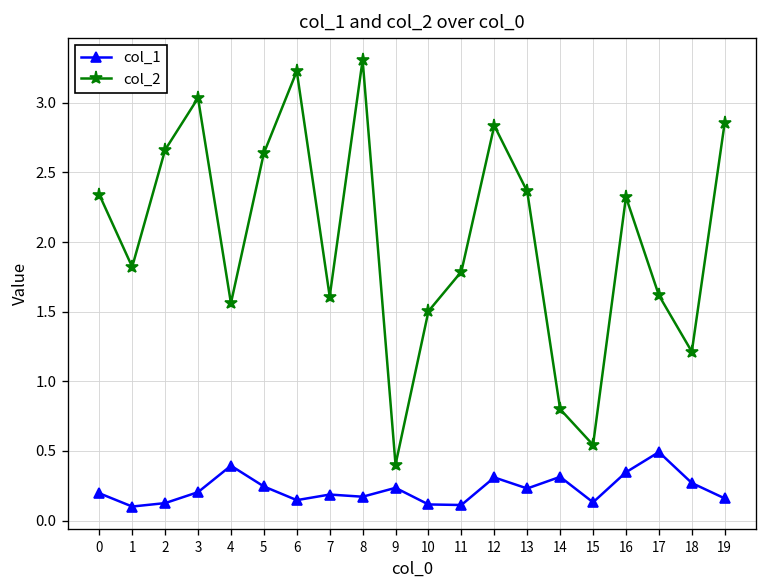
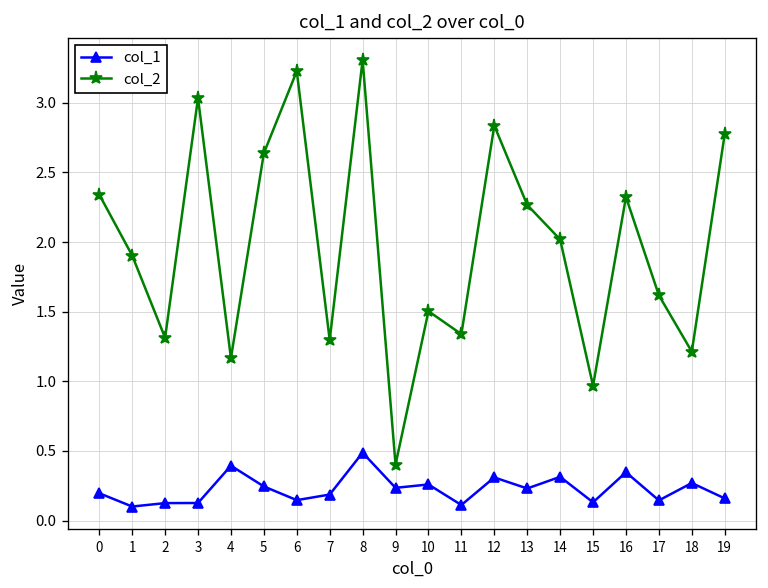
  {
    "col_1": {
      "0": 0.20,
      "1": 0.10,
      "2": 0.13,
-     "3": 0.20,
+     "3": 0.13,
      "4": 0.39,
      "5": 0.25,
      "6": 0.15,
      "7": 0.19,
-     "8": 0.17,
+     "8": 0.49,
      "9": 0.24,
-     "10": 0.12,
+     "10": 0.26,
      "11": 0.11,
      "12": 0.31,
      "13": 0.23,
      "14": 0.31,
      "15": 0.13,
      "16": 0.35,
-     "17": 0.49,
+     "17": 0.15,
      "18": 0.27,
      "19": 0.16
    },
    "col_2": {
      "0": 2.34,
-     "1": 1.82,
-     "2": 2.66,
+     "1": 1.90,
+     "2": 1.31,
      "3": 3.03,
-     "4": 1.56,
+     "4": 1.17,
      "5": 2.64,
      "6": 3.23,
-     "7": 1.61,
+     "7": 1.30,
      "8": 3.31,
      "9": 0.40,
      "10": 1.50,
-     "11": 1.79,
+     "11": 1.34,
      "12": 2.84,
-     "13": 2.36,
-     "14": 0.80,
-     "15": 0.54,
+     "13": 2.27,
+     "14": 2.02,
+     "15": 0.97,
      "16": 2.32,
      "17": 1.62,
      "18": 1.21,
-     "19": 2.86
+     "19": 2.78
    }
  }
